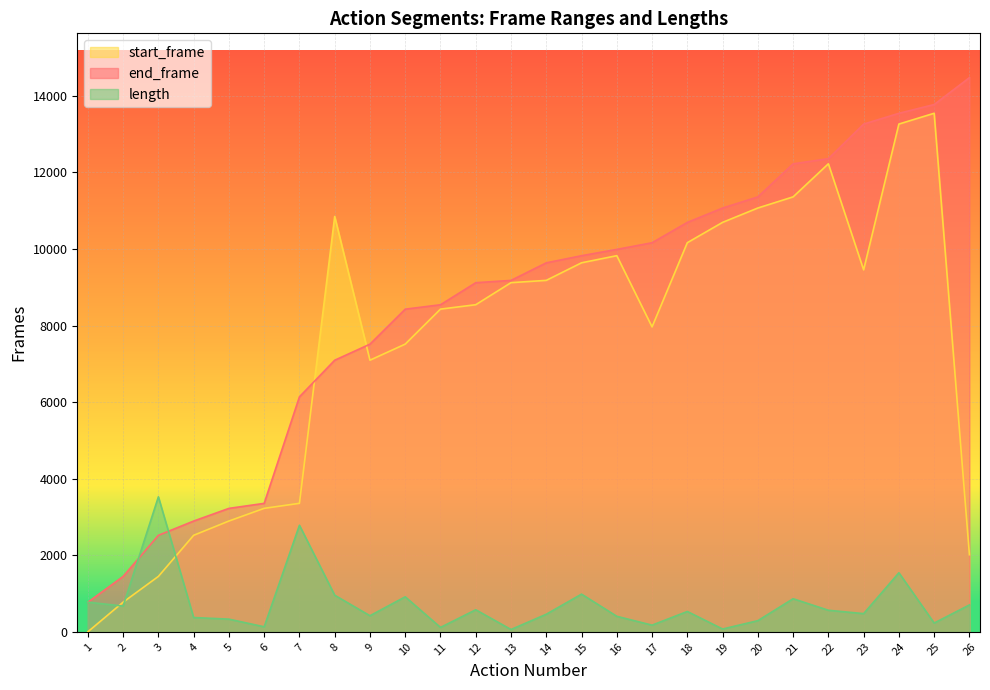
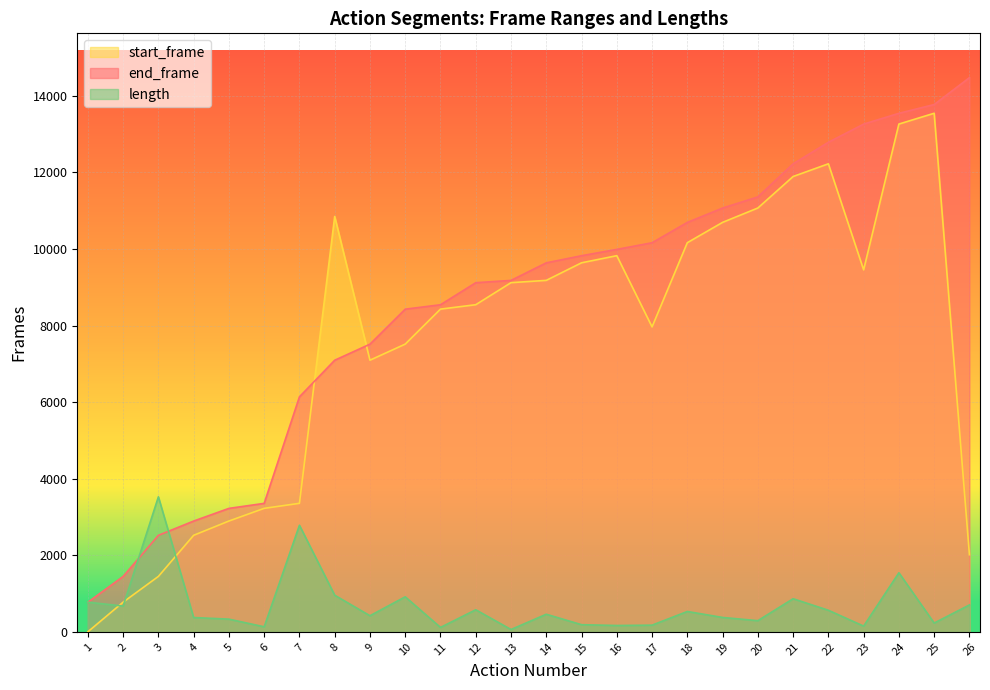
  {
    "start_frame": {
      "1": 0,
      "2": 800,
      "3": 1400,
      "4": 2500,
      "5": 2900,
      "6": 3200,
      "7": 3400,
      "8": 10800,
      "9": 7100,
      "10": 7500,
      "11": 8400,
      "12": 8500,
      "14": 9200,
      "15": 9600,
      "16": 9800,
      "17": 8000,
      "18": 10200,
      "19": 10700,
      "20": 11100,
-     "21": 11400,
+     "21": 11900,
      "22": 12200,
      "23": 9500,
      "24": 13300,
      "25": 13500,
      "26": 2000
    },
    "end_frame": {
      "2": 1400,
      "3": 2500,
      "4": 2900,
      "5": 3200,
      "6": 3400,
      "7": 6100,
      "8": 7100,
      "9": 7500,
      "10": 8400,
      "11": 8500,
      "12": 9100,
      "14": 9600,
      "15": 9800,
      "16": 10000,
      "17": 10200,
      "18": 10700,
      "19": 11100,
      "20": 11400,
      "21": 12200,
-     "22": 12400,
+     "22": 12800,
      "23": 13300,
      "24": 13500,
      "25": 13800,
      "26": 14500
    },
    "length": {
      "2": 700,
      "3": 3500,
      "4": 400,
      "5": 300,
      "6": 100,
      "7": 2800,
      "8": 1000,
      "9": 400,
      "10": 900,
      "11": 100,
      "12": 600,
      "13": 100,
      "14": 500,
-     "15": 1000,
-     "16": 400,
+     "15": 200,
+     "16": 200,
      "17": 200,
      "18": 500,
-     "19": 100,
+     "19": 400,
      "20": 300,
      "21": 900,
      "22": 600,
-     "23": 500,
+     "23": 100,
      "24": 1500,
      "25": 200,
      "26": 700
    }
  }
